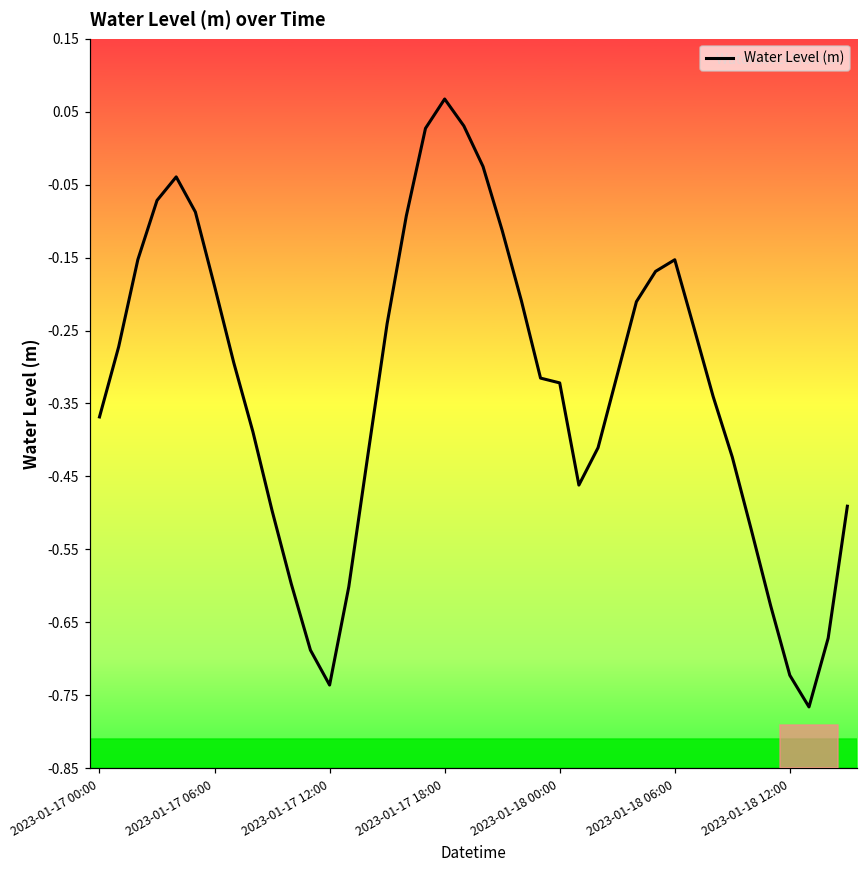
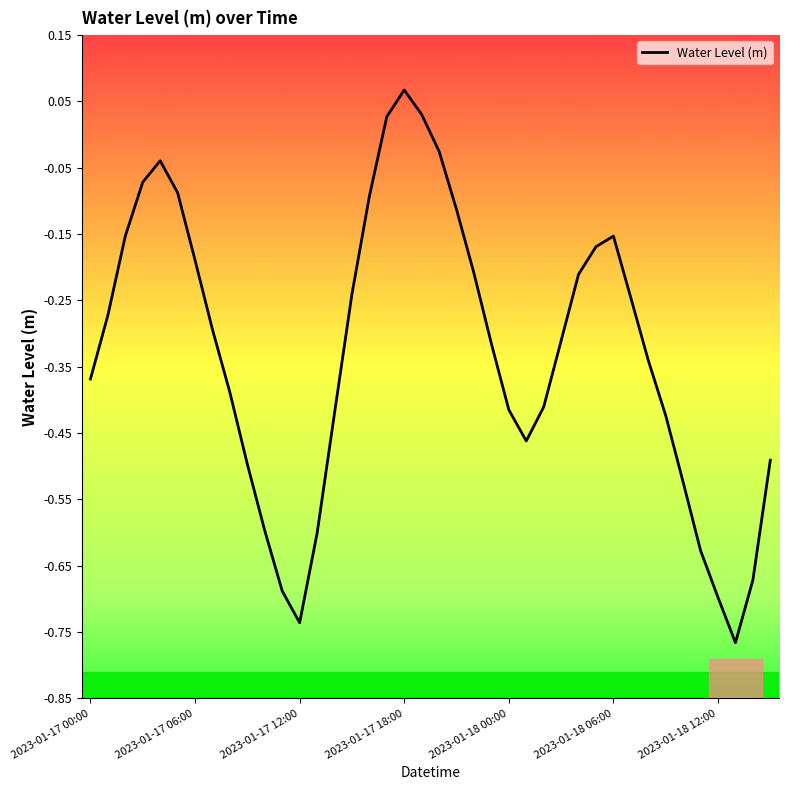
  {
    "2023-01-17 00:00": -0.37,
    "2023-01-17 06:00": -0.19,
    "2023-01-17 12:00": -0.74,
    "2023-01-17 18:00": 0.07,
-   "2023-01-18 00:00": -0.32,
+   "2023-01-18 00:00": -0.41,
    "2023-01-18 06:00": -0.15,
-   "2023-01-18 12:00": -0.72
+   "2023-01-18 12:00": -0.70
  }
